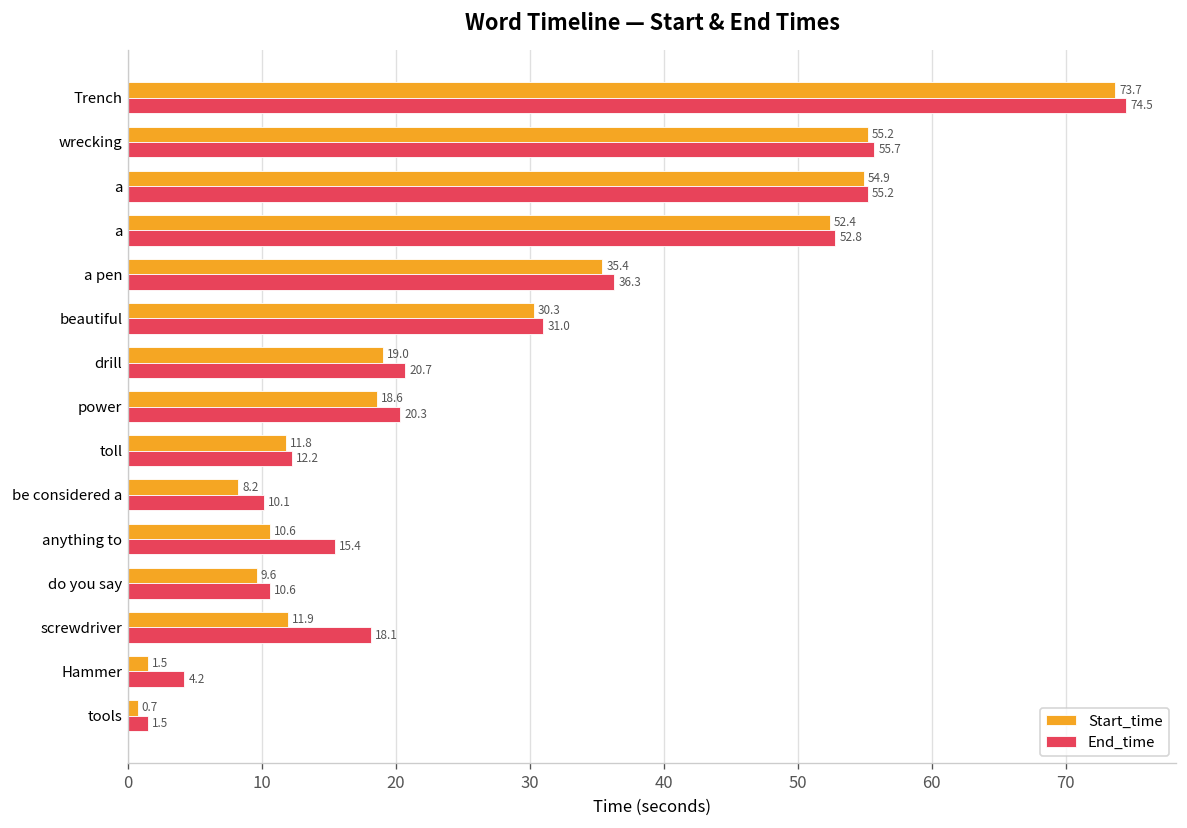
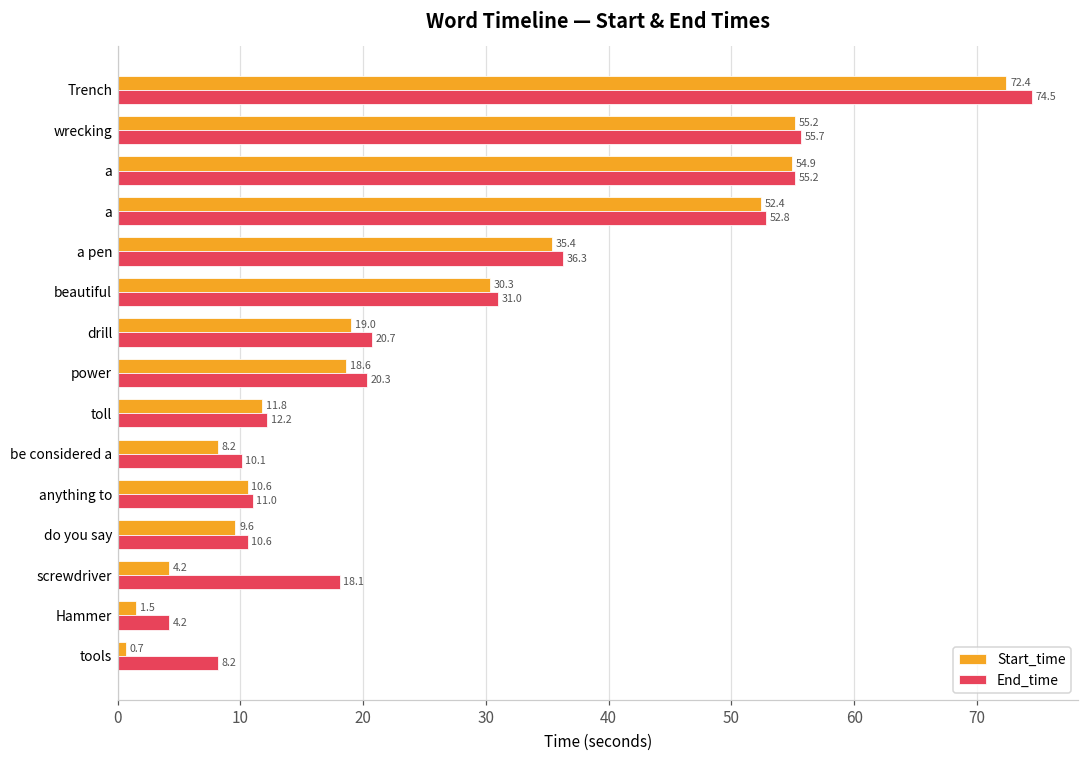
  {
    "Start_time": {
-     "Trench": 73.7,
+     "Trench": 72.4,
      "wrecking": 55.2,
      "a pen": 35.4,
      "beautiful": 30.3,
      "drill": 19.0,
      "power": 18.6,
      "toll": 11.8,
      "be considered a": 8.2,
      "anything to": 10.6,
      "do you say": 9.6,
-     "screwdriver": 11.9,
+     "screwdriver": 4.2,
      "Hammer": 1.5,
      "tools": 0.7
    },
    "End_time": {
      "Trench": 74.5,
      "wrecking": 55.7,
      "a pen": 36.3,
      "beautiful": 31.0,
      "drill": 20.7,
      "power": 20.3,
      "toll": 12.2,
      "be considered a": 10.1,
-     "anything to": 15.4,
+     "anything to": 11.0,
      "do you say": 10.6,
      "screwdriver": 18.1,
      "Hammer": 4.2,
-     "tools": 1.5
+     "tools": 8.2
    }
  }
